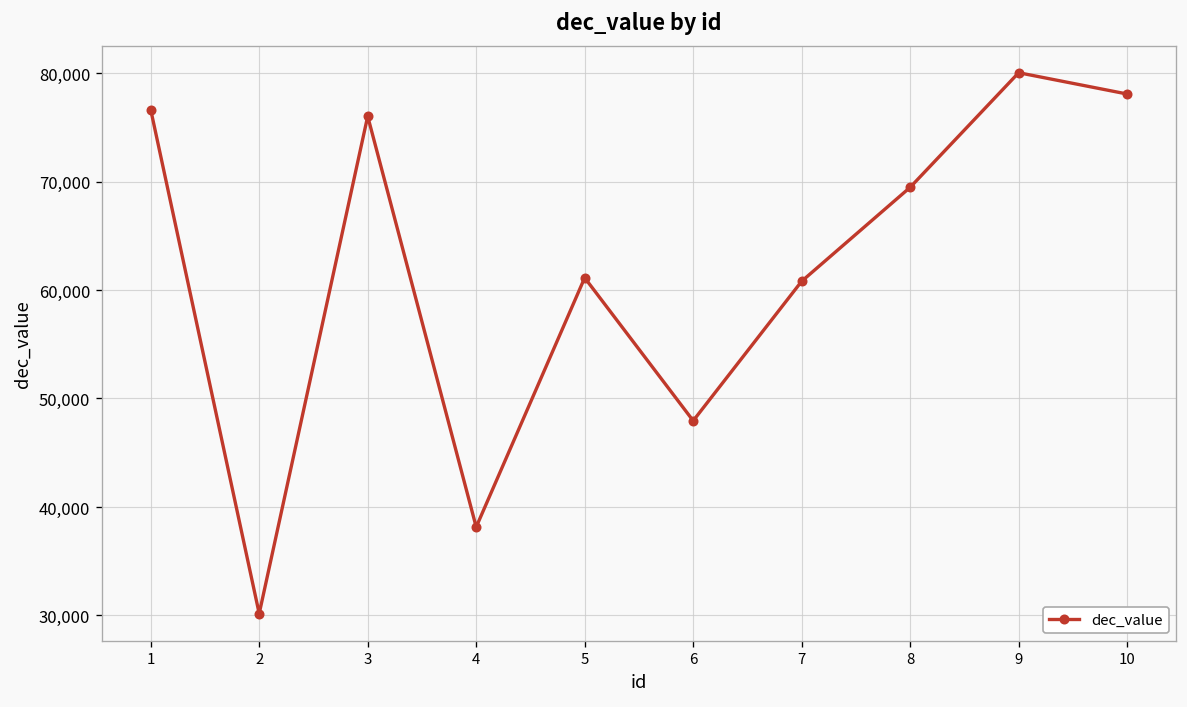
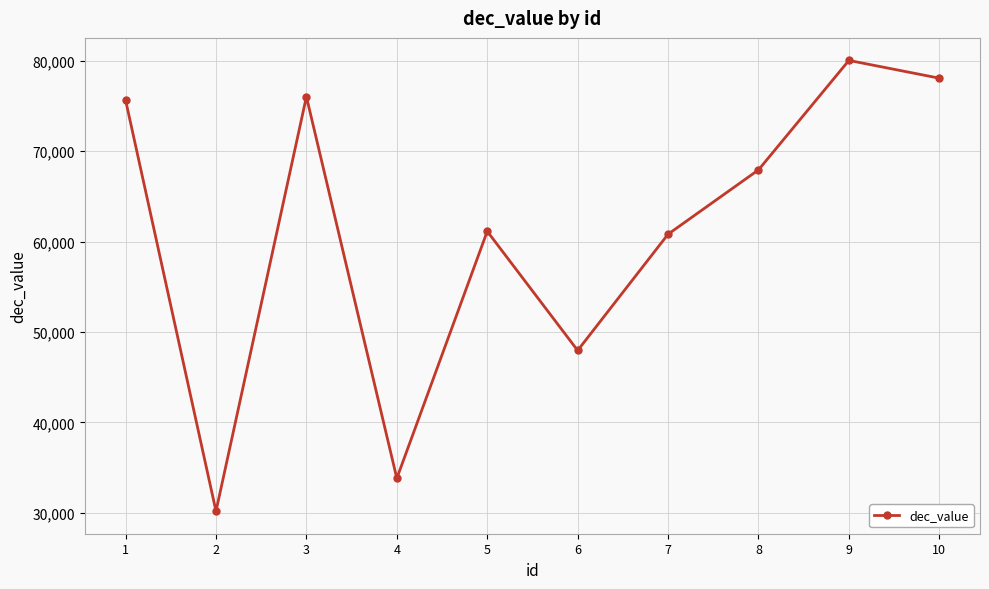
  {
-   "1": "77,000",
+   "1": "76,000",
    "2": "30,000",
    "3": "76,000",
-   "4": "38,000",
+   "4": "34,000",
    "5": "61,000",
    "6": "48,000",
    "7": "61,000",
-   "8": "69,000",
+   "8": "68,000",
    "9": "80,000",
    "10": "78,000"
  }
